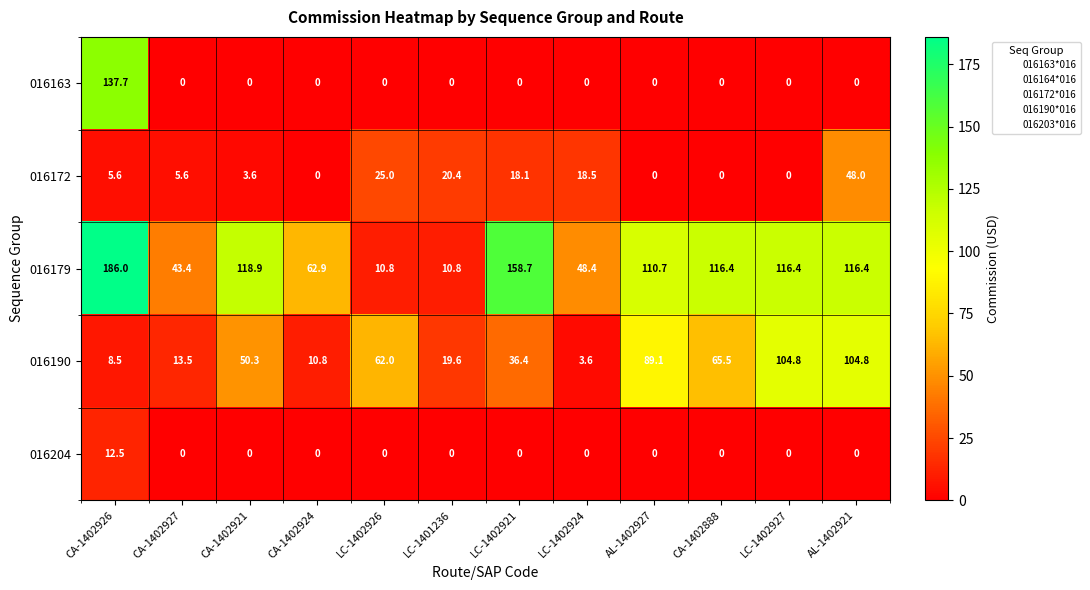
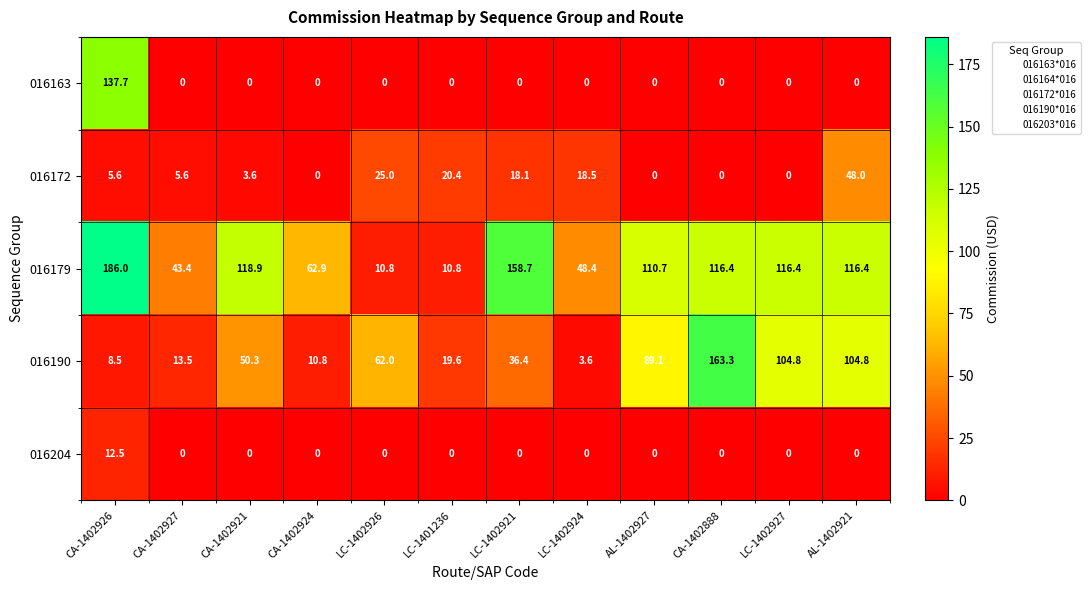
  {
    "016163": {
      "CA-1402926": 137.7,
      "CA-1402927": 0,
      "CA-1402921": 0,
      "CA-1402924": 0,
      "LC-1402926": 0,
      "LC-1401236": 0,
      "LC-1402921": 0,
      "LC-1402924": 0,
      "AL-1402927": 0,
      "CA-1402888": 0,
      "LC-1402927": 0,
      "AL-1402921": 0
    },
    "016172": {
      "CA-1402926": 5.6,
      "CA-1402927": 5.6,
      "CA-1402921": 3.6,
      "CA-1402924": 0,
      "LC-1402926": 25.0,
      "LC-1401236": 20.4,
      "LC-1402921": 18.1,
      "LC-1402924": 18.5,
      "AL-1402927": 0,
      "CA-1402888": 0,
      "LC-1402927": 0,
      "AL-1402921": 48.0
    },
    "016179": {
      "CA-1402926": 186.0,
      "CA-1402927": 43.4,
      "CA-1402921": 118.9,
      "CA-1402924": 62.9,
      "LC-1402926": 10.8,
      "LC-1401236": 10.8,
      "LC-1402921": 158.7,
      "LC-1402924": 48.4,
      "AL-1402927": 110.7,
      "CA-1402888": 116.4,
      "LC-1402927": 116.4,
      "AL-1402921": 116.4
    },
    "016190": {
      "CA-1402926": 8.5,
      "CA-1402927": 13.5,
      "CA-1402921": 50.3,
      "CA-1402924": 10.8,
      "LC-1402926": 62.0,
      "LC-1401236": 19.6,
      "LC-1402921": 36.4,
      "LC-1402924": 3.6,
      "AL-1402927": 89.1,
-     "CA-1402888": 65.5,
+     "CA-1402888": 163.3,
      "LC-1402927": 104.8,
      "AL-1402921": 104.8
    },
    "016204": {
      "CA-1402926": 12.5,
      "CA-1402927": 0,
      "CA-1402921": 0,
      "CA-1402924": 0,
      "LC-1402926": 0,
      "LC-1401236": 0,
      "LC-1402921": 0,
      "LC-1402924": 0,
      "AL-1402927": 0,
      "CA-1402888": 0,
      "LC-1402927": 0,
      "AL-1402921": 0
    }
  }
